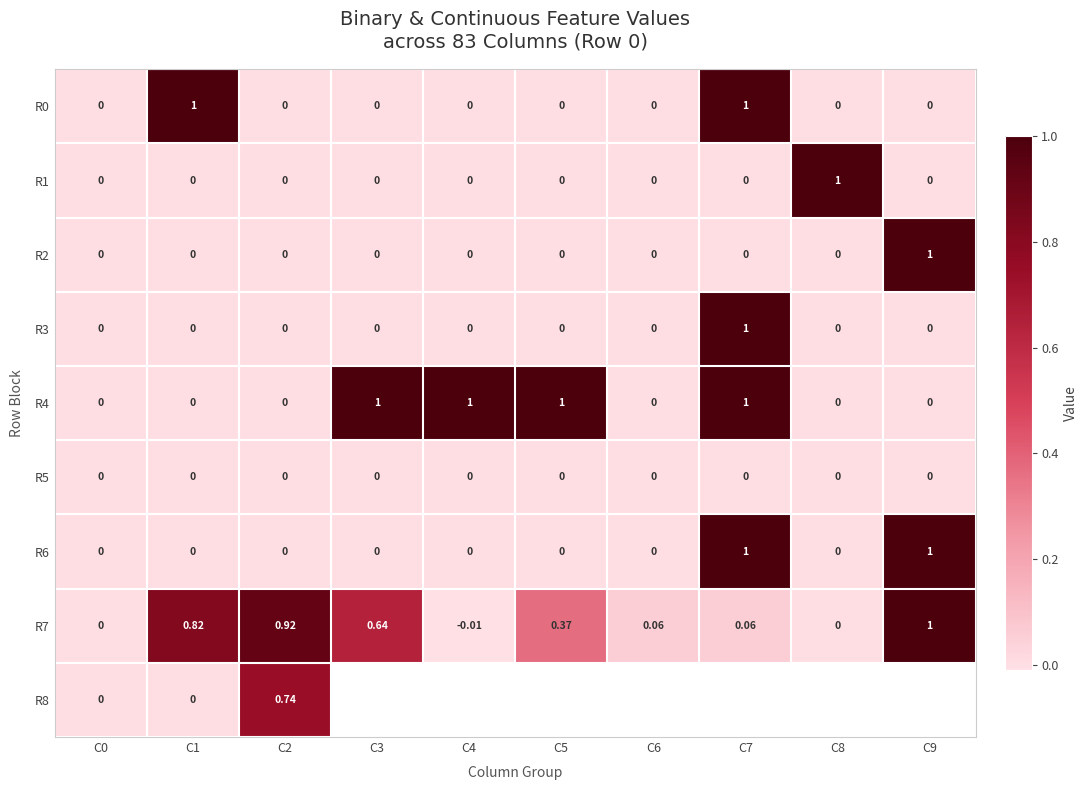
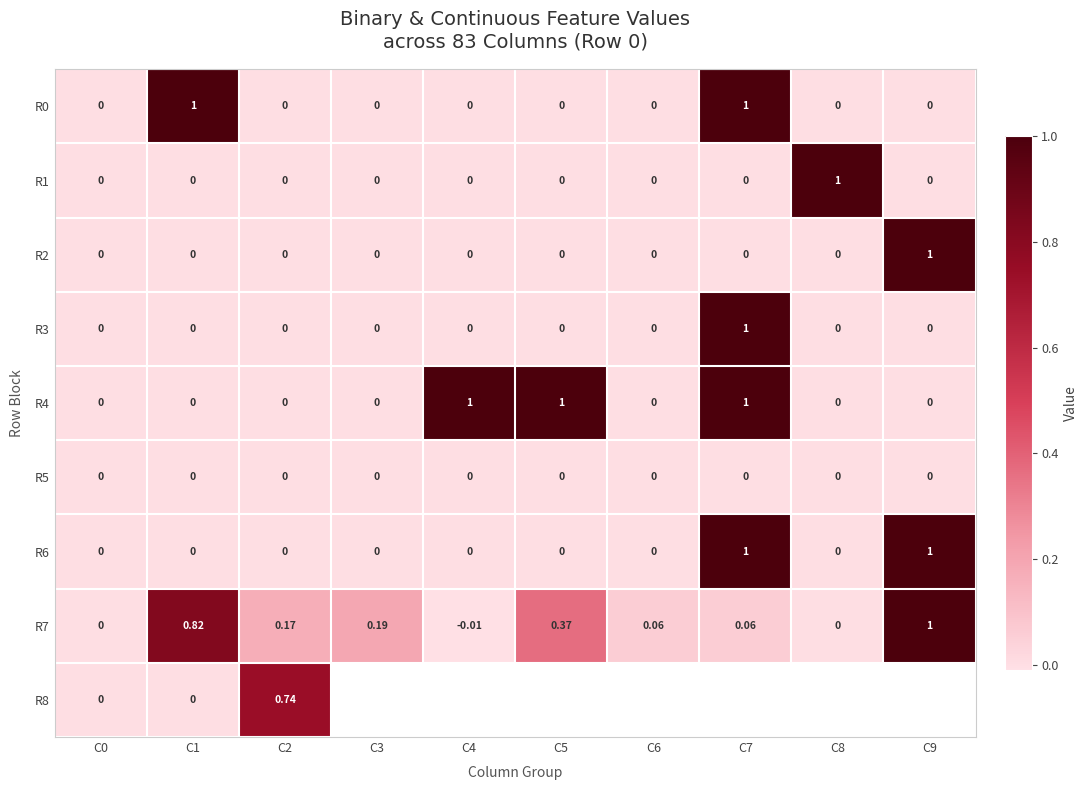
  {
    "R0": {
      "C0": 0,
      "C1": 1,
      "C2": 0,
      "C3": 0,
      "C4": 0,
      "C5": 0,
      "C6": 0,
      "C7": 1,
      "C8": 0,
      "C9": 0
    },
    "R1": {
      "C0": 0,
      "C1": 0,
      "C2": 0,
      "C3": 0,
      "C4": 0,
      "C5": 0,
      "C6": 0,
      "C7": 0,
      "C8": 1,
      "C9": 0
    },
    "R2": {
      "C0": 0,
      "C1": 0,
      "C2": 0,
      "C3": 0,
      "C4": 0,
      "C5": 0,
      "C6": 0,
      "C7": 0,
      "C8": 0,
      "C9": 1
    },
    "R3": {
      "C0": 0,
      "C1": 0,
      "C2": 0,
      "C3": 0,
      "C4": 0,
      "C5": 0,
      "C6": 0,
      "C7": 1,
      "C8": 0,
      "C9": 0
    },
    "R4": {
      "C0": 0,
      "C1": 0,
      "C2": 0,
-     "C3": 1,
+     "C3": 0,
      "C4": 1,
      "C5": 1,
      "C6": 0,
      "C7": 1,
      "C8": 0,
      "C9": 0
    },
    "R5": {
      "C0": 0,
      "C1": 0,
      "C2": 0,
      "C3": 0,
      "C4": 0,
      "C5": 0,
      "C6": 0,
      "C7": 0,
      "C8": 0,
      "C9": 0
    },
    "R6": {
      "C0": 0,
      "C1": 0,
      "C2": 0,
      "C3": 0,
      "C4": 0,
      "C5": 0,
      "C6": 0,
      "C7": 1,
      "C8": 0,
      "C9": 1
    },
    "R7": {
      "C0": 0,
      "C1": 0.82,
-     "C2": 0.92,
-     "C3": 0.64,
+     "C2": 0.17,
+     "C3": 0.19,
      "C4": -0.01,
      "C5": 0.37,
      "C6": 0.06,
      "C7": 0.06,
      "C8": 0,
      "C9": 1
    },
    "R8": {
      "C0": 0,
      "C1": 0,
      "C2": 0.74
    }
  }
